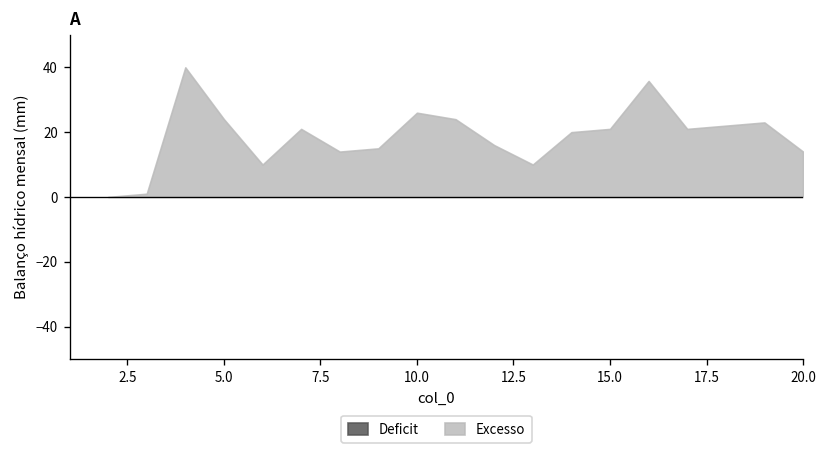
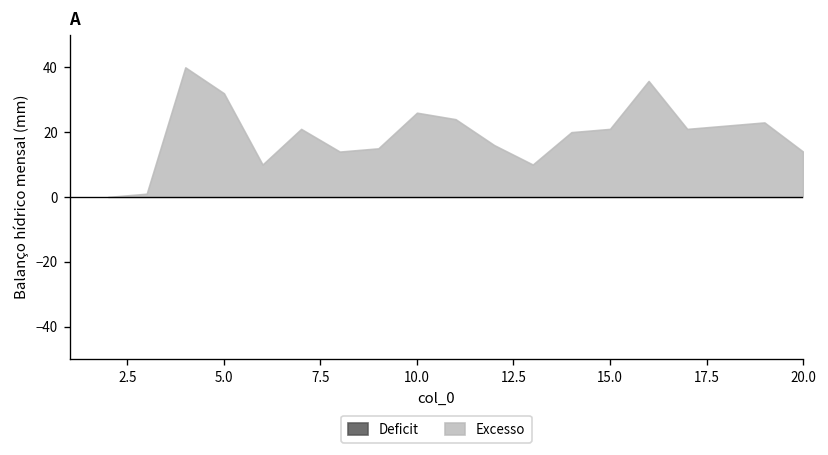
  {
-   "5.0": 24,
+   "5.0": 32,
    "10.0": 26,
    "15.0": 21,
    "20.0": 14
  }
